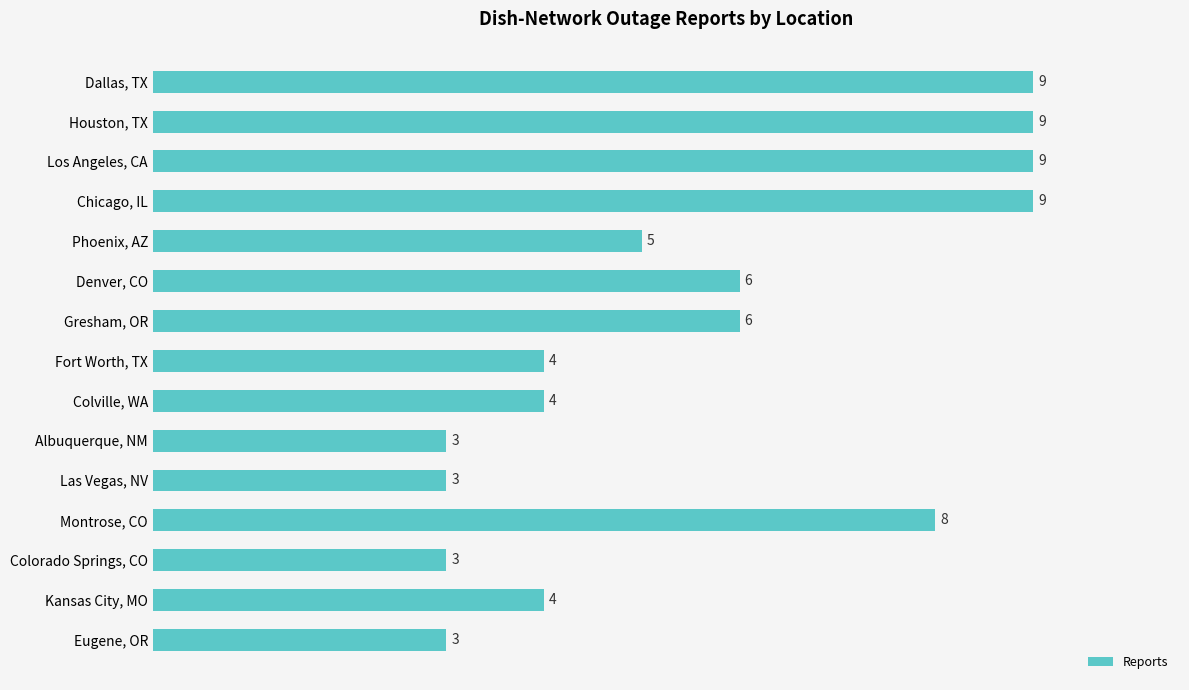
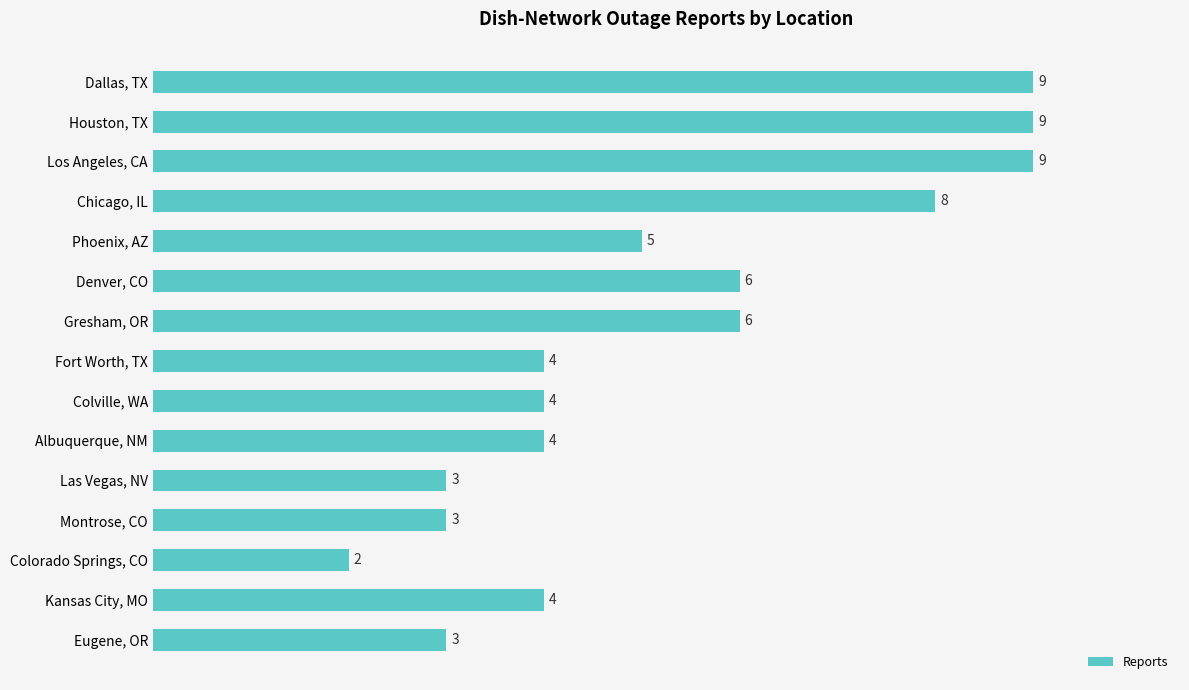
  {
    "Dallas, TX": 9,
    "Houston, TX": 9,
    "Los Angeles, CA": 9,
-   "Chicago, IL": 9,
+   "Chicago, IL": 8,
    "Phoenix, AZ": 5,
    "Denver, CO": 6,
    "Gresham, OR": 6,
    "Fort Worth, TX": 4,
    "Colville, WA": 4,
-   "Albuquerque, NM": 3,
+   "Albuquerque, NM": 4,
    "Las Vegas, NV": 3,
-   "Montrose, CO": 8,
-   "Colorado Springs, CO": 3,
+   "Montrose, CO": 3,
+   "Colorado Springs, CO": 2,
    "Kansas City, MO": 4,
    "Eugene, OR": 3
  }
